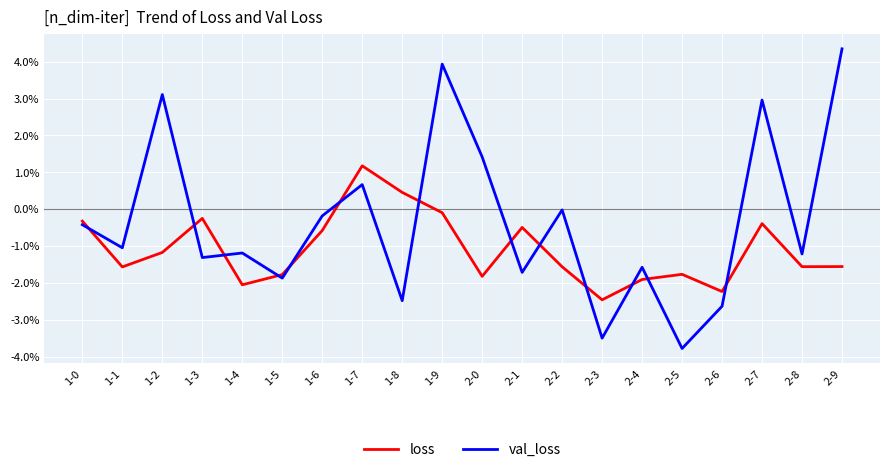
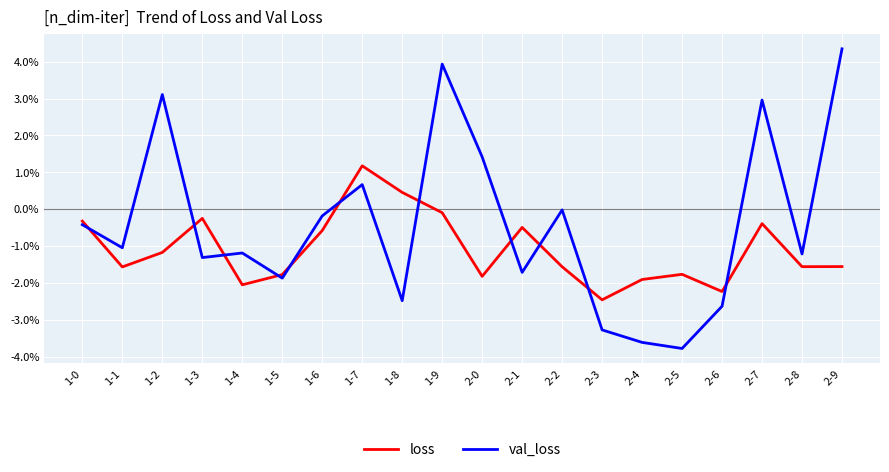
  {
    "loss": {
      "1-0": "-0.3%",
      "1-1": "-1.6%",
      "1-2": "-1.2%",
      "1-3": "-0.3%",
      "1-4": "-2.1%",
      "1-5": "-1.8%",
      "1-6": "-0.6%",
      "1-7": "1.2%",
      "1-8": "0.5%",
      "1-9": "-0.1%",
      "2-0": "-1.8%",
      "2-1": "-0.5%",
      "2-2": "-1.6%",
      "2-3": "-2.5%",
      "2-4": "-1.9%",
      "2-5": "-1.8%",
      "2-6": "-2.2%",
      "2-7": "-0.4%",
      "2-8": "-1.6%",
      "2-9": "-1.6%"
    },
    "val_loss": {
      "1-0": "-0.4%",
      "1-1": "-1.0%",
      "1-2": "3.1%",
      "1-3": "-1.3%",
      "1-4": "-1.2%",
      "1-5": "-1.9%",
      "1-6": "-0.2%",
      "1-7": "0.7%",
      "1-8": "-2.5%",
      "1-9": "3.9%",
      "2-0": "1.4%",
      "2-1": "-1.7%",
      "2-2": "0.0%",
-     "2-3": "-3.5%",
-     "2-4": "-1.6%",
+     "2-3": "-3.3%",
+     "2-4": "-3.6%",
      "2-5": "-3.8%",
      "2-6": "-2.6%",
      "2-7": "3.0%",
      "2-8": "-1.2%",
      "2-9": "4.3%"
    }
  }
